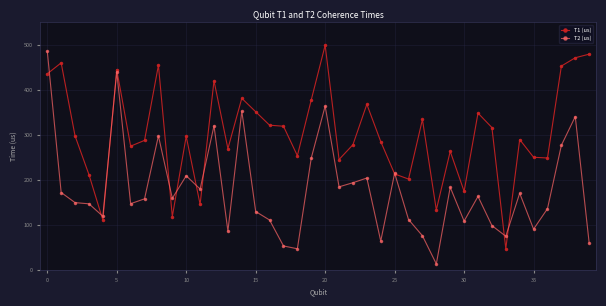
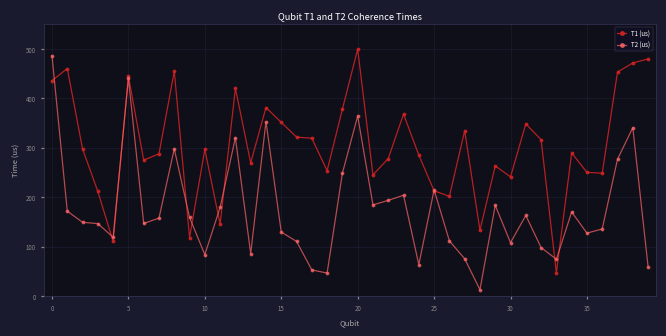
  {
    "T1 (us)": {
      "0": 440,
      "10": 300,
      "15": 350,
      "20": 500,
-     "30": 170,
+     "30": 240,
      "35": 250
    },
    "T2 (us)": {
      "0": 490,
-     "10": 210,
+     "10": 80,
      "15": 130,
      "20": 360,
      "30": 110,
-     "35": 90
+     "35": 130
    }
  }
